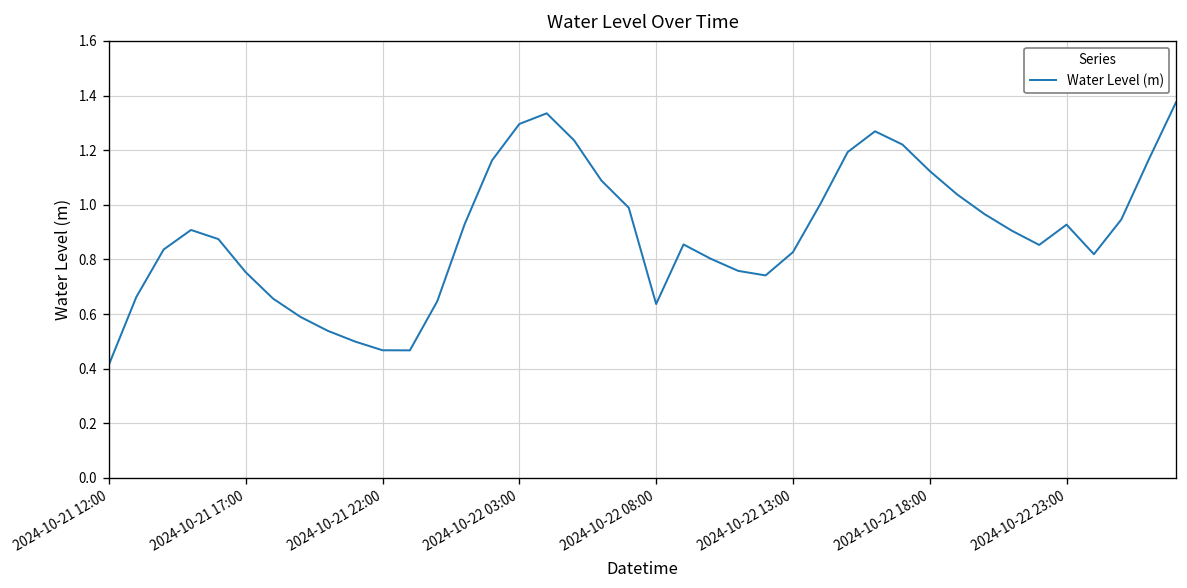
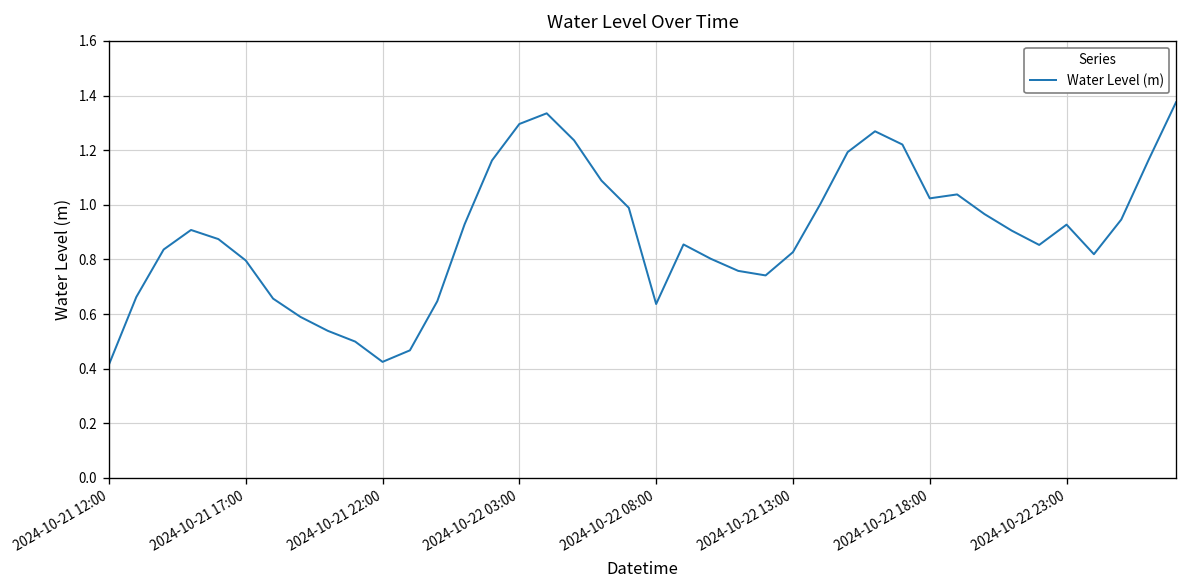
  {
    "2024-10-21 12:00": 0.41,
-   "2024-10-21 17:00": 0.75,
-   "2024-10-21 22:00": 0.47,
+   "2024-10-21 17:00": 0.80,
+   "2024-10-21 22:00": 0.42,
    "2024-10-22 03:00": 1.30,
    "2024-10-22 08:00": 0.64,
    "2024-10-22 13:00": 0.83,
-   "2024-10-22 18:00": 1.12,
+   "2024-10-22 18:00": 1.02,
    "2024-10-22 23:00": 0.93
  }
